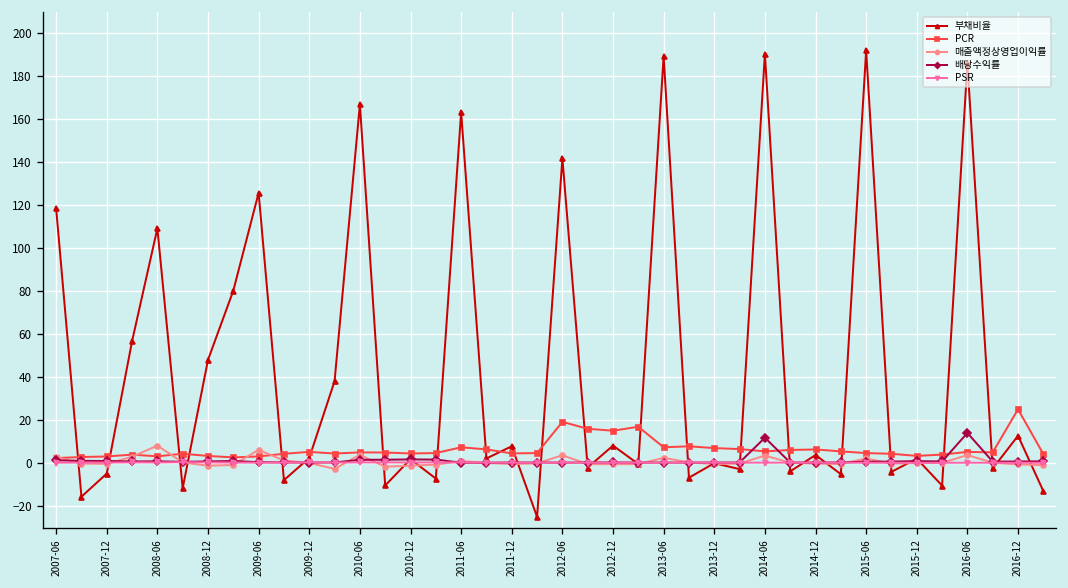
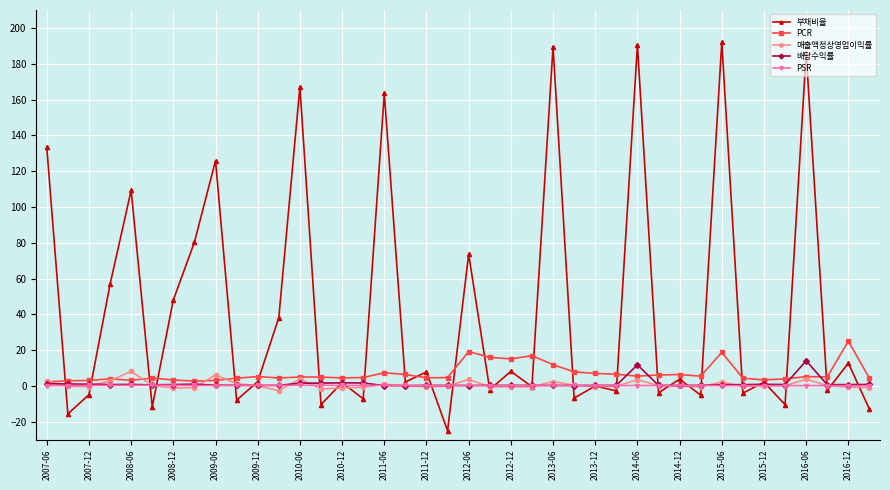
  {
    "부채비율": {
-     "2007-06": 119,
+     "2007-06": 133,
      "2007-12": -5,
      "2008-06": 109,
      "2008-12": 48,
      "2009-06": 126,
      "2009-12": 2,
      "2010-06": 167,
      "2011-06": 163,
      "2011-12": 8,
-     "2012-06": 142,
+     "2012-06": 74,
      "2012-12": 8,
      "2013-06": 190,
      "2014-06": 191,
      "2014-12": 4,
      "2015-06": 192,
      "2016-12": 13
    },
    "PCR": {
      "2007-12": 3,
      "2008-06": 3,
      "2008-12": 3,
      "2009-06": 3,
      "2009-12": 5,
      "2010-12": 4,
      "2011-06": 7,
      "2011-12": 5,
      "2012-06": 19,
      "2012-12": 15,
-     "2013-06": 7,
+     "2013-06": 12,
      "2013-12": 7,
      "2014-06": 5,
      "2014-12": 6,
-     "2015-06": 5,
+     "2015-06": 19,
      "2016-06": 5,
      "2016-12": 25
    },
    "배당수익률": {
      "2014-06": 12,
      "2016-06": 14
    }
  }
